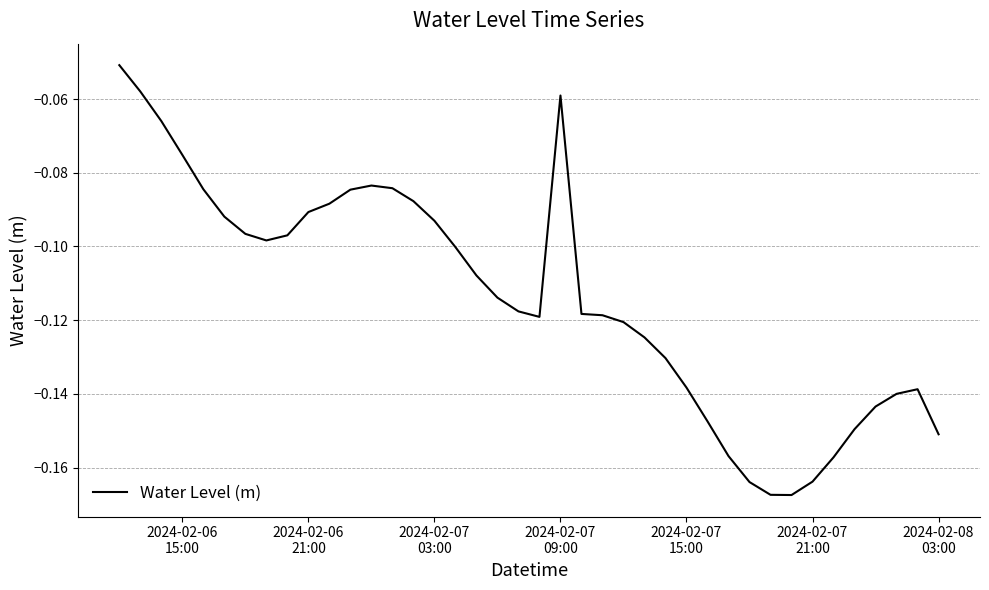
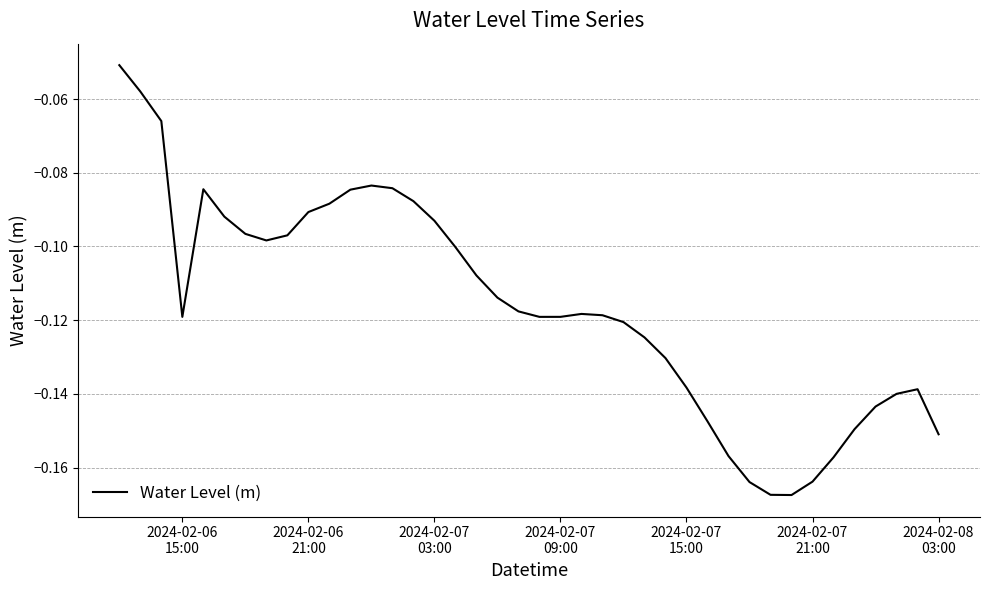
  {
-   "2024-02-06 15:00": -0.075,
+   "2024-02-06 15:00": -0.119,
    "2024-02-06 21:00": -0.091,
    "2024-02-07 03:00": -0.093,
-   "2024-02-07 09:00": -0.059,
+   "2024-02-07 09:00": -0.119,
    "2024-02-07 15:00": -0.138,
    "2024-02-07 21:00": -0.164,
    "2024-02-08 03:00": -0.151
  }
